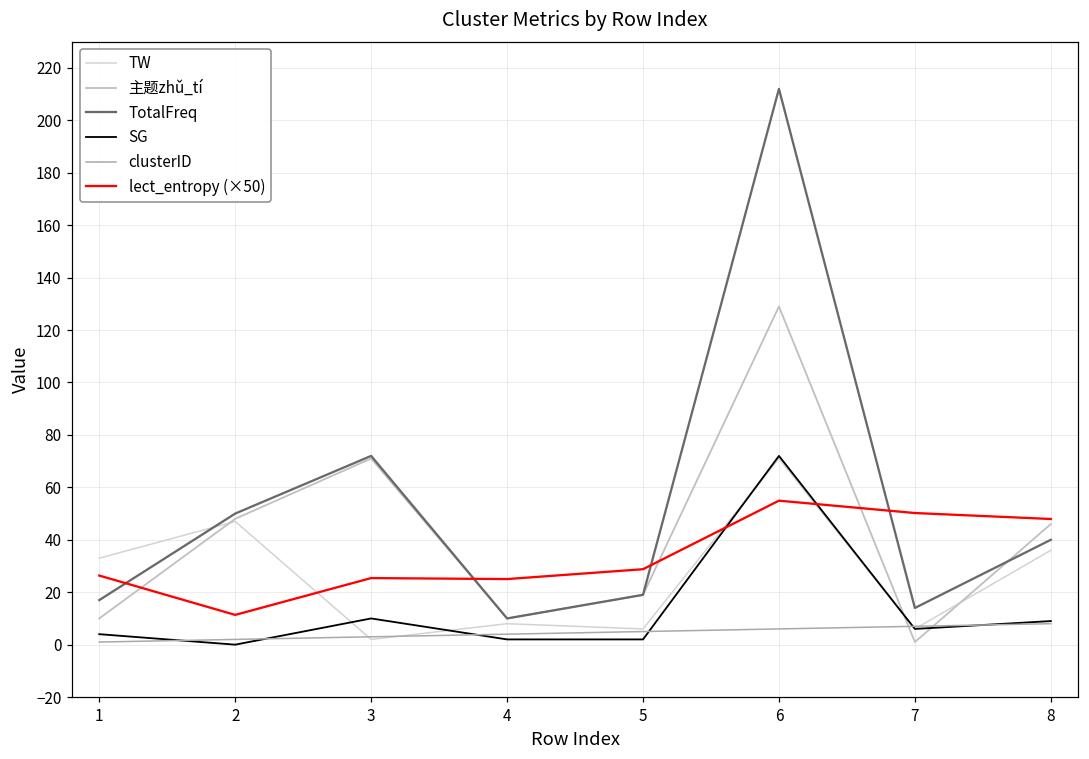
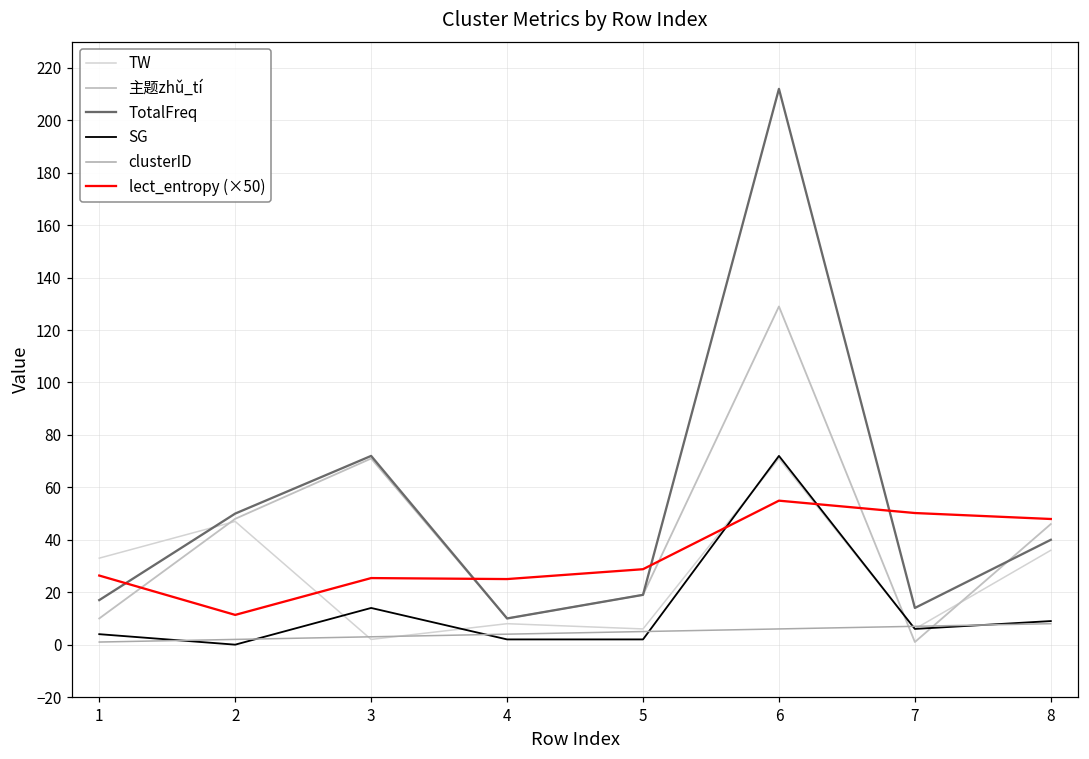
  {
    "TotalFreq": {
      "1": 17,
      "2": 50,
      "6": 212,
      "7": 14,
      "8": 40
    },
    "SG": {
      "1": 4,
      "2": 0,
-     "3": 10,
+     "3": 14,
      "4": 2,
      "5": 2
    },
    "lect_entropy (×50)": {
      "1": 26,
      "2": 11,
      "3": 25,
      "4": 25,
      "5": 29,
      "6": 55,
      "7": 50,
      "8": 48
    }
  }
